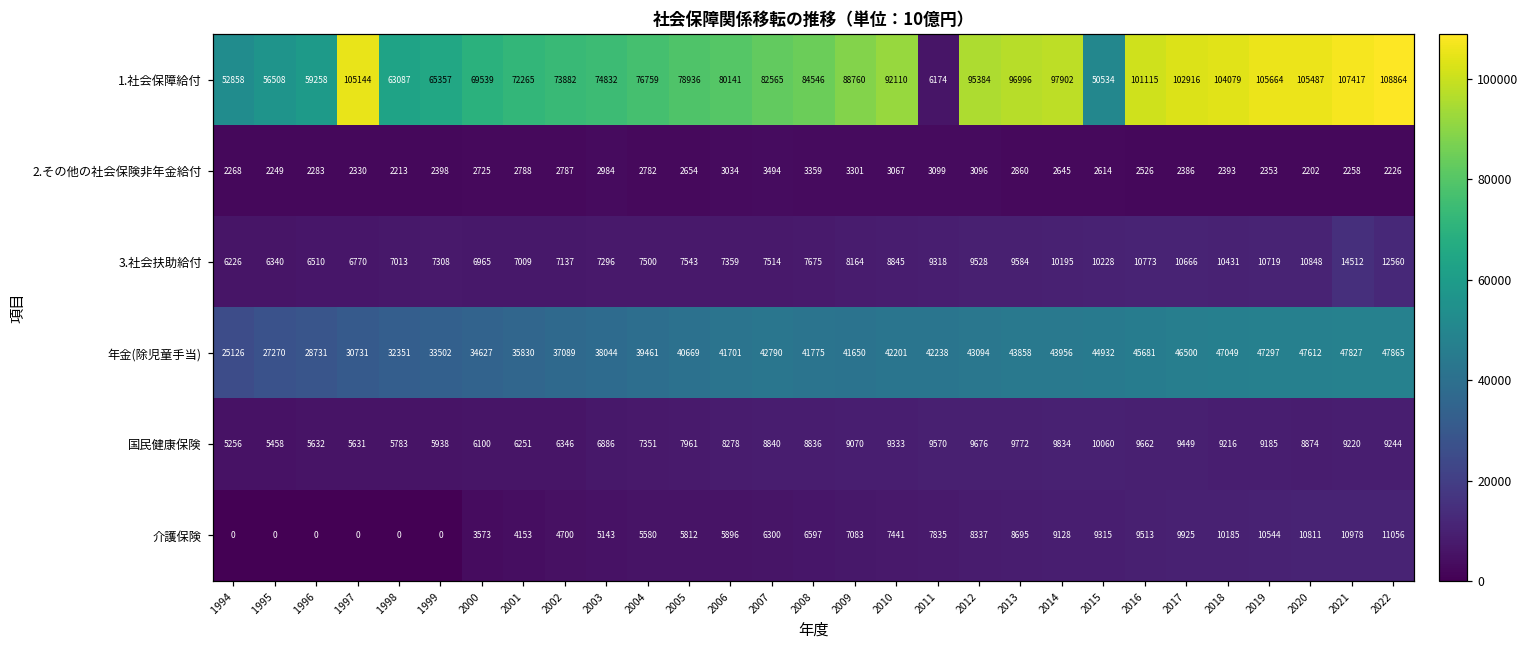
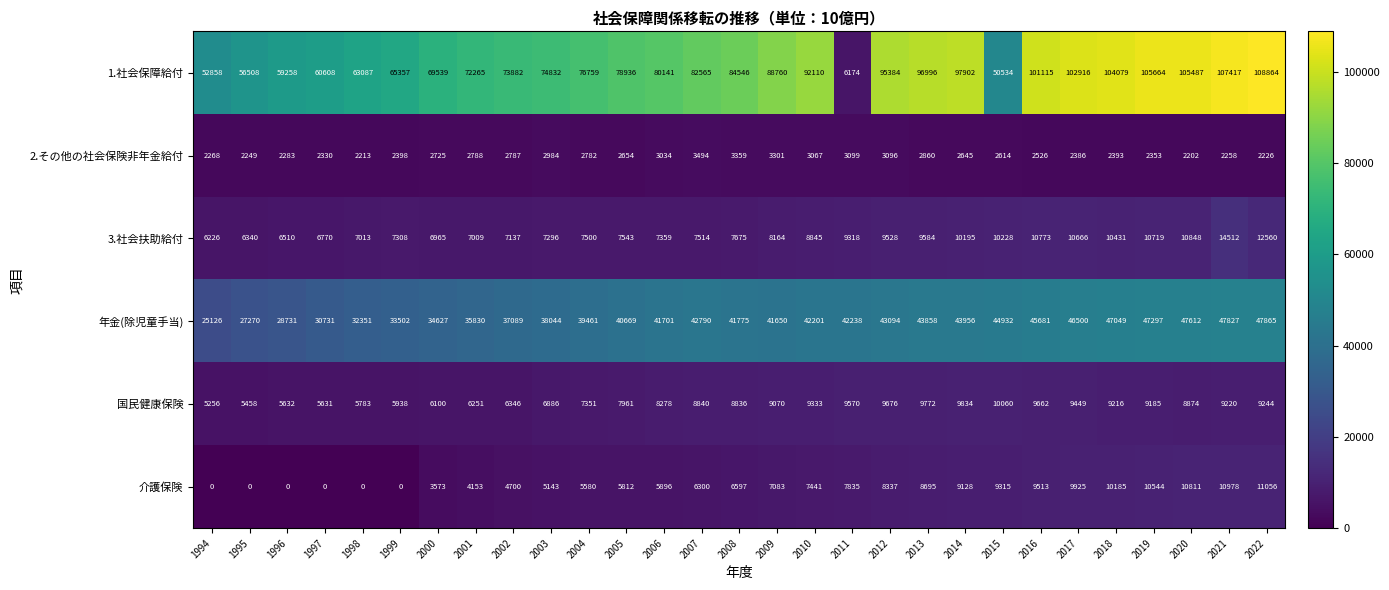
  {
    "1.社会保障給付": {
      "1994": 52858,
      "1995": 56508,
      "1996": 59258,
-     "1997": 105144,
+     "1997": 60608,
      "1998": 63087,
      "1999": 65357,
      "2000": 69539,
      "2001": 72265,
      "2002": 73882,
      "2003": 74832,
      "2004": 76759,
      "2005": 78936,
      "2006": 80141,
      "2007": 82565,
      "2008": 84546,
      "2009": 88760,
      "2010": 92110,
      "2011": 6174,
      "2012": 95384,
      "2013": 96996,
      "2014": 97902,
      "2015": 50534,
      "2016": 101115,
      "2017": 102916,
      "2018": 104079,
      "2019": 105664,
      "2020": 105487,
      "2021": 107417,
      "2022": 108864
    },
    "2.その他の社会保険非年金給付": {
      "1994": 2268,
      "1995": 2249,
      "1996": 2283,
      "1997": 2330,
      "1998": 2213,
      "1999": 2398,
      "2000": 2725,
      "2001": 2788,
      "2002": 2787,
      "2003": 2984,
      "2004": 2782,
      "2005": 2654,
      "2006": 3034,
      "2007": 3494,
      "2008": 3359,
      "2009": 3301,
      "2010": 3067,
      "2011": 3099,
      "2012": 3096,
      "2013": 2860,
      "2014": 2645,
      "2015": 2614,
      "2016": 2526,
      "2017": 2386,
      "2018": 2393,
      "2019": 2353,
      "2020": 2202,
      "2021": 2258,
      "2022": 2226
    },
    "3.社会扶助給付": {
      "1994": 6226,
      "1995": 6340,
      "1996": 6510,
      "1997": 6770,
      "1998": 7013,
      "1999": 7308,
      "2000": 6965,
      "2001": 7009,
      "2002": 7137,
      "2003": 7296,
      "2004": 7500,
      "2005": 7543,
      "2006": 7359,
      "2007": 7514,
      "2008": 7675,
      "2009": 8164,
      "2010": 8845,
      "2011": 9318,
      "2012": 9528,
      "2013": 9584,
      "2014": 10195,
      "2015": 10228,
      "2016": 10773,
      "2017": 10666,
      "2018": 10431,
      "2019": 10719,
      "2020": 10848,
      "2021": 14512,
      "2022": 12560
    },
    "年金(除児童手当)": {
      "1994": 25126,
      "1995": 27270,
      "1996": 28731,
      "1997": 30731,
      "1998": 32351,
      "1999": 33502,
      "2000": 34627,
      "2001": 35830,
      "2002": 37089,
      "2003": 38044,
      "2004": 39461,
      "2005": 40669,
      "2006": 41701,
      "2007": 42790,
      "2008": 41775,
      "2009": 41650,
      "2010": 42201,
      "2011": 42238,
      "2012": 43094,
      "2013": 43858,
      "2014": 43956,
      "2015": 44932,
      "2016": 45681,
      "2017": 46500,
      "2018": 47049,
      "2019": 47297,
      "2020": 47612,
      "2021": 47827,
      "2022": 47865
    },
    "国民健康保険": {
      "1994": 5256,
      "1995": 5458,
      "1996": 5632,
      "1997": 5631,
      "1998": 5783,
      "1999": 5938,
      "2000": 6100,
      "2001": 6251,
      "2002": 6346,
      "2003": 6886,
      "2004": 7351,
      "2005": 7961,
      "2006": 8278,
      "2007": 8840,
      "2008": 8836,
      "2009": 9070,
      "2010": 9333,
      "2011": 9570,
      "2012": 9676,
      "2013": 9772,
      "2014": 9834,
      "2015": 10060,
      "2016": 9662,
      "2017": 9449,
      "2018": 9216,
      "2019": 9185,
      "2020": 8874,
      "2021": 9220,
      "2022": 9244
    },
    "介護保険": {
      "1994": 0,
      "1995": 0,
      "1996": 0,
      "1997": 0,
      "1998": 0,
      "1999": 0,
      "2000": 3573,
      "2001": 4153,
      "2002": 4700,
      "2003": 5143,
      "2004": 5580,
      "2005": 5812,
      "2006": 5896,
      "2007": 6300,
      "2008": 6597,
      "2009": 7083,
      "2010": 7441,
      "2011": 7835,
      "2012": 8337,
      "2013": 8695,
      "2014": 9128,
      "2015": 9315,
      "2016": 9513,
      "2017": 9925,
      "2018": 10185,
      "2019": 10544,
      "2020": 10811,
      "2021": 10978,
      "2022": 11056
    }
  }
